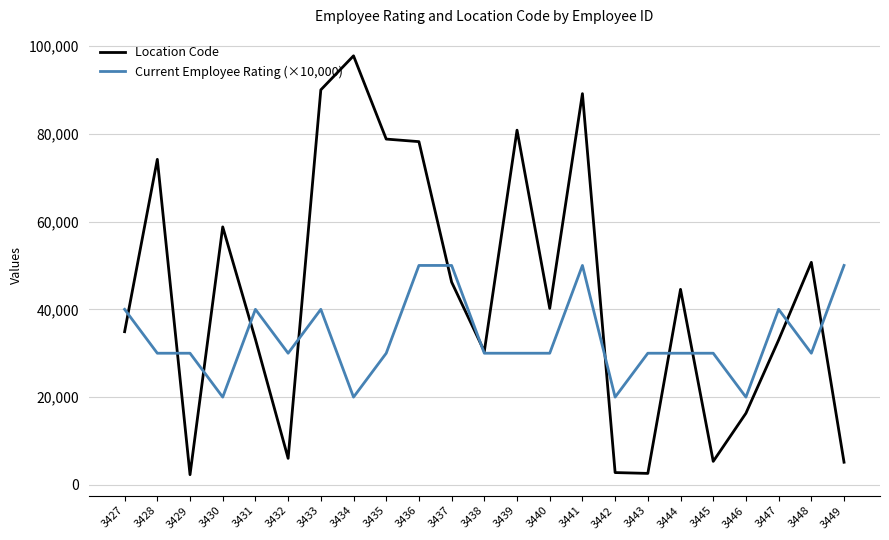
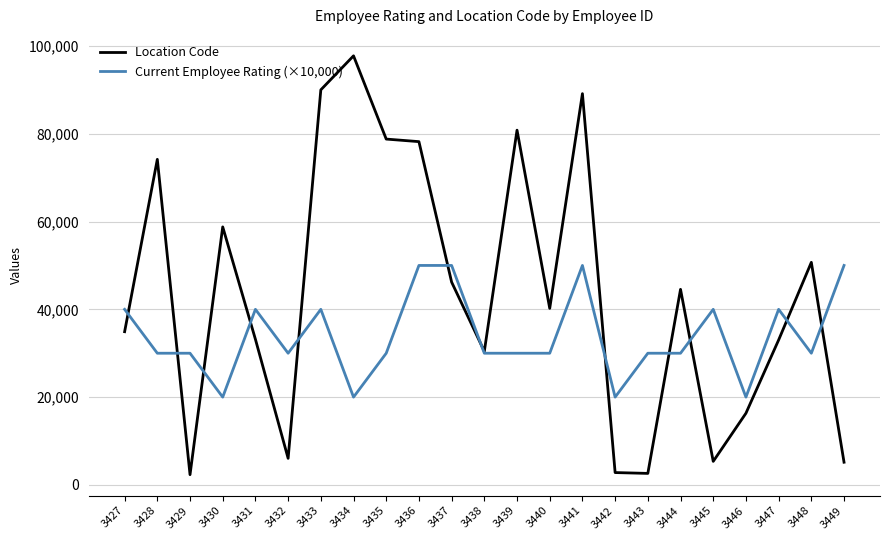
  {
    "Location Code": {
      "3427": "35,000",
      "3428": "74,000",
      "3429": "2,000",
      "3430": "59,000",
      "3431": "33,000",
      "3432": "6,000",
      "3433": "90,000",
      "3434": "98,000",
      "3435": "79,000",
      "3436": "78,000",
      "3437": "46,000",
      "3439": "81,000",
      "3440": "40,000",
      "3441": "89,000",
      "3442": "3,000",
      "3443": "3,000",
      "3444": "45,000",
      "3445": "5,000",
      "3446": "16,000",
      "3447": "33,000",
      "3448": "51,000",
      "3449": "5,000"
    },
    "Current Employee Rating (×10,000)": {
      "3427": "40,000",
      "3428": "30,000",
      "3429": "30,000",
      "3430": "20,000",
      "3431": "40,000",
      "3432": "30,000",
      "3433": "40,000",
      "3434": "20,000",
      "3435": "30,000",
      "3436": "50,000",
      "3437": "50,000",
      "3439": "30,000",
      "3440": "30,000",
      "3441": "50,000",
      "3442": "20,000",
      "3443": "30,000",
      "3444": "30,000",
-     "3445": "30,000",
+     "3445": "40,000",
      "3446": "20,000",
      "3447": "40,000",
      "3448": "30,000",
      "3449": "50,000"
    }
  }
